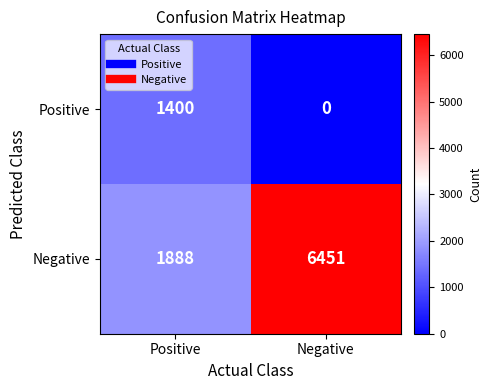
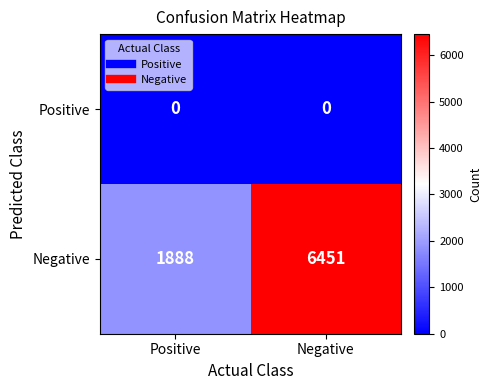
  {
    "Positive": {
-     "Positive": 1400,
+     "Positive": 0,
      "Negative": 0
    },
    "Negative": {
      "Positive": 1888,
      "Negative": 6451
    }
  }
